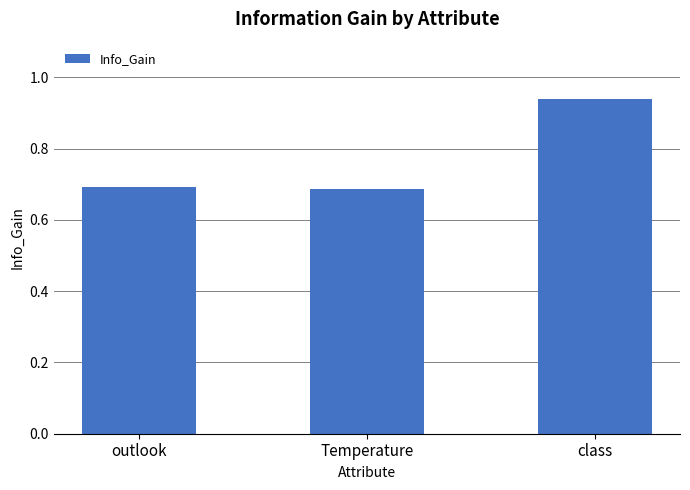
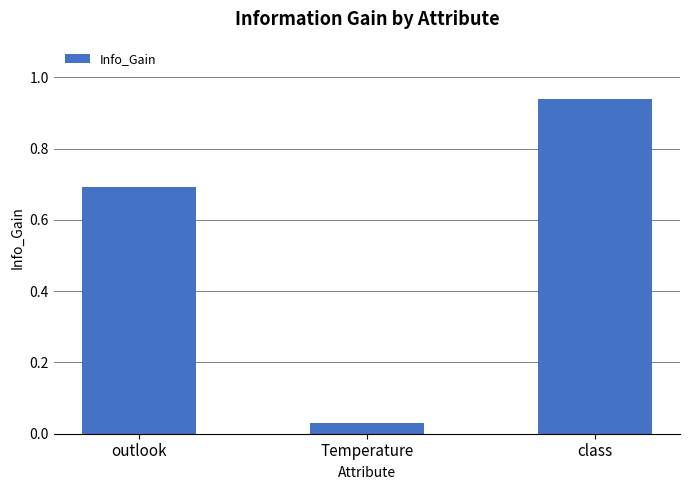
  {
    "outlook": 0.69,
-   "Temperature": 0.69,
+   "Temperature": 0.03,
    "class": 0.94
  }
